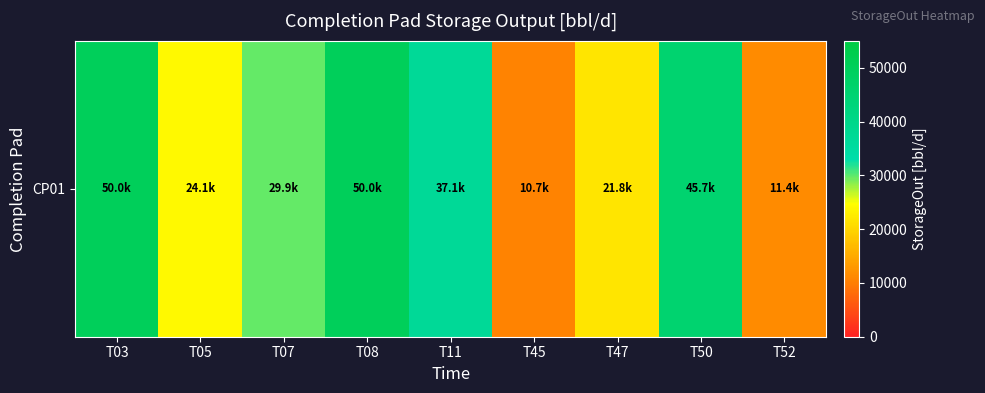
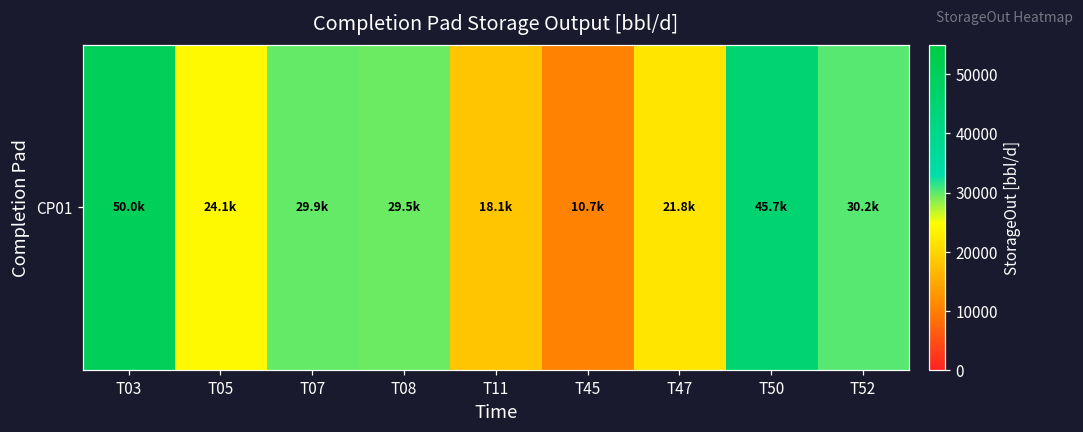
  {
    "CP01": {
      "T03": "50.0k",
      "T05": "24.1k",
      "T07": "29.9k",
-     "T08": "50.0k",
-     "T11": "37.1k",
+     "T08": "29.5k",
+     "T11": "18.1k",
      "T45": "10.7k",
      "T47": "21.8k",
      "T50": "45.7k",
-     "T52": "11.4k"
+     "T52": "30.2k"
    }
  }
